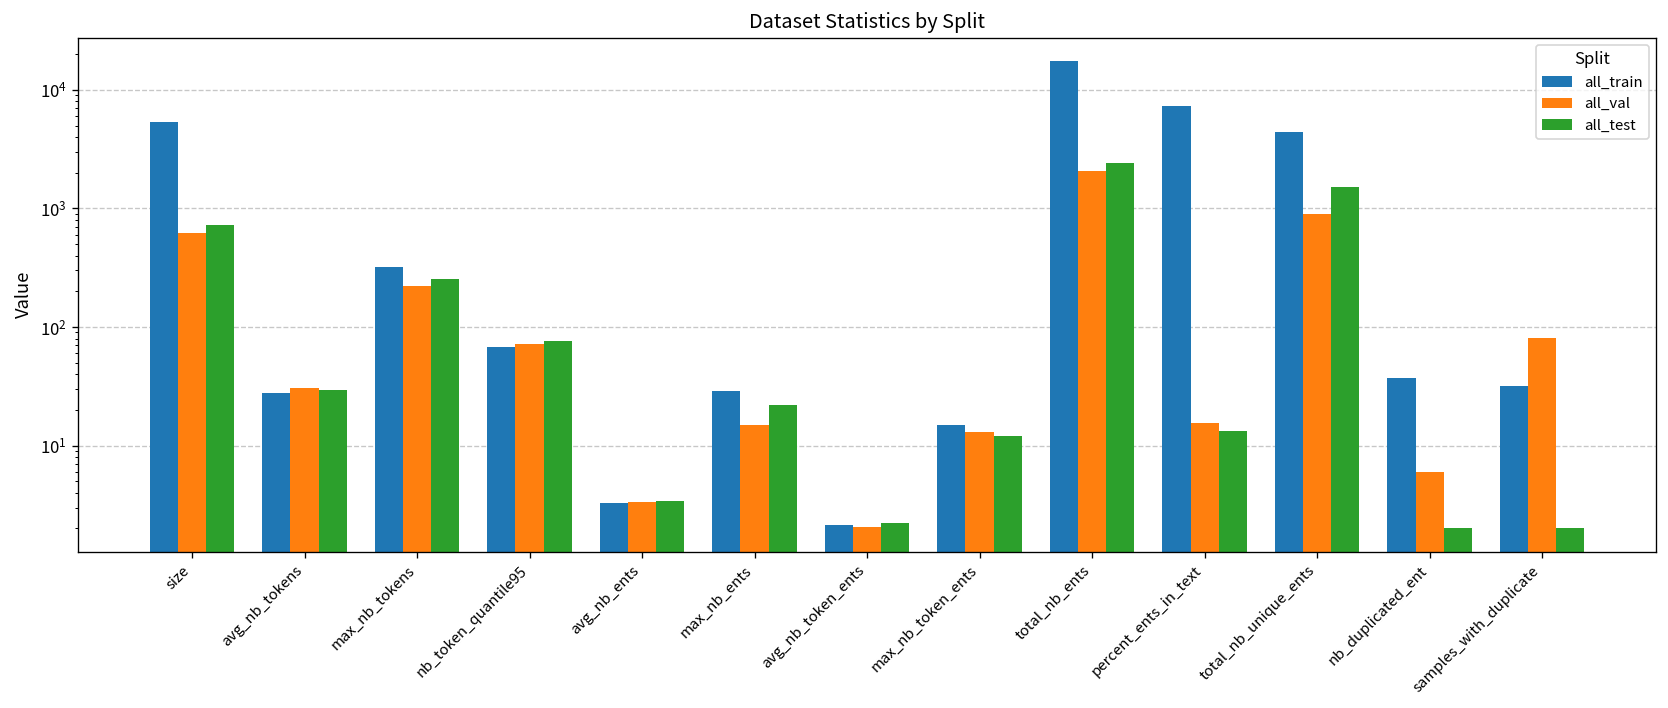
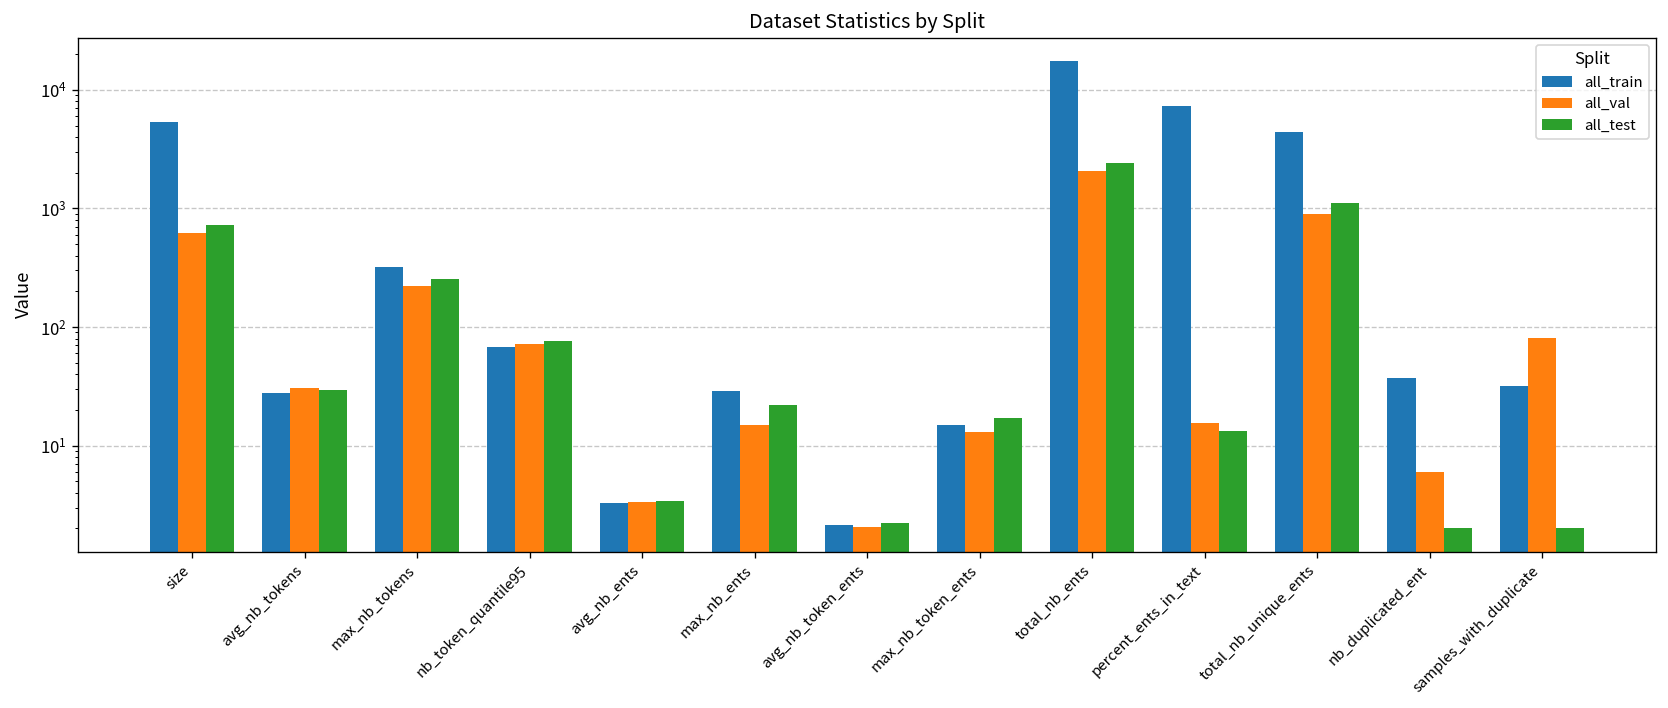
  {
    "all_train": {
      "size": 5000,
      "avg_nb_tokens": 28,
      "max_nb_tokens": 320,
      "nb_token_quantile95": 70,
      "avg_nb_ents": 3.3,
      "max_nb_ents": 29,
      "avg_nb_token_ents": 2,
      "max_nb_token_ents": 15,
      "total_nb_ents": 18000,
      "percent_ents_in_text": 7000,
      "total_nb_unique_ents": 4000,
      "nb_duplicated_ent": 37,
      "samples_with_duplicate": 32
    },
    "all_val": {
      "size": 600,
      "avg_nb_tokens": 30,
      "max_nb_tokens": 220,
      "nb_token_quantile95": 70,
      "avg_nb_ents": 3.3,
      "max_nb_ents": 15,
      "avg_nb_token_ents": 2,
      "max_nb_token_ents": 13,
      "total_nb_ents": 2100,
      "percent_ents_in_text": 15,
      "total_nb_unique_ents": 900,
      "nb_duplicated_ent": 6,
      "samples_with_duplicate": 80
    },
    "all_test": {
      "size": 700,
      "avg_nb_tokens": 29,
      "max_nb_tokens": 260,
      "nb_token_quantile95": 80,
      "avg_nb_ents": 3.4,
      "max_nb_ents": 22,
      "avg_nb_token_ents": 2.2,
-     "max_nb_token_ents": 12,
+     "max_nb_token_ents": 17,
      "total_nb_ents": 2400,
      "percent_ents_in_text": 13,
-     "total_nb_unique_ents": 1500,
+     "total_nb_unique_ents": 1100,
      "nb_duplicated_ent": 2,
      "samples_with_duplicate": 2
    }
  }
